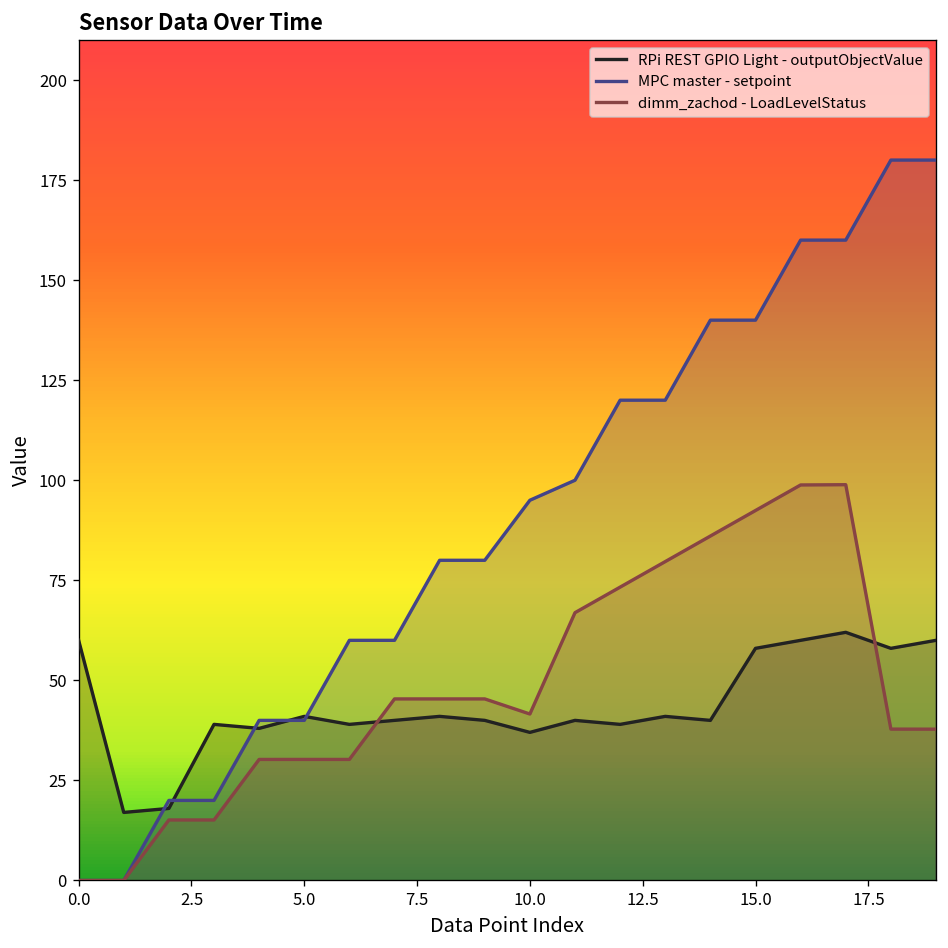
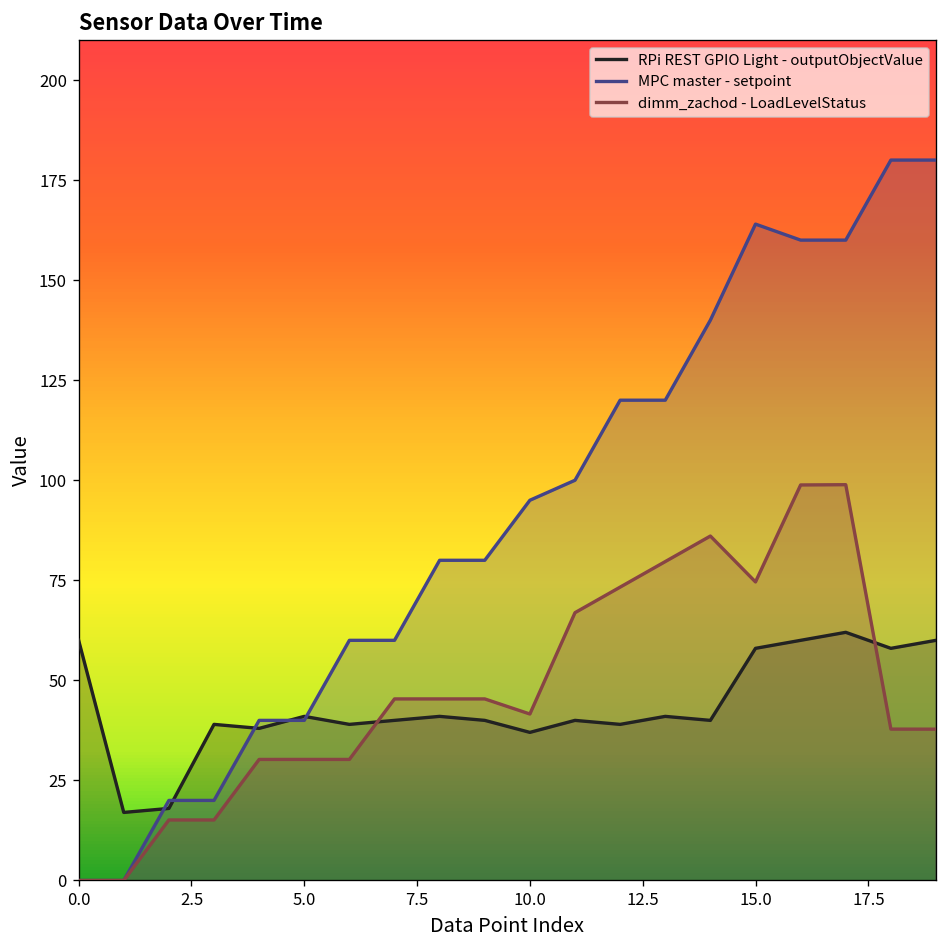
  {
    "RPi REST GPIO Light - outputObjectValue": {
      "0.0": 60,
      "5.0": 41,
      "10.0": 37,
      "15.0": 58
    },
    "MPC master - setpoint": {
      "5.0": 40,
      "10.0": 95,
-     "15.0": 140
+     "15.0": 164
    },
    "dimm_zachod - LoadLevelStatus": {
      "5.0": 30,
      "10.0": 42,
-     "15.0": 92
+     "15.0": 75
    }
  }
